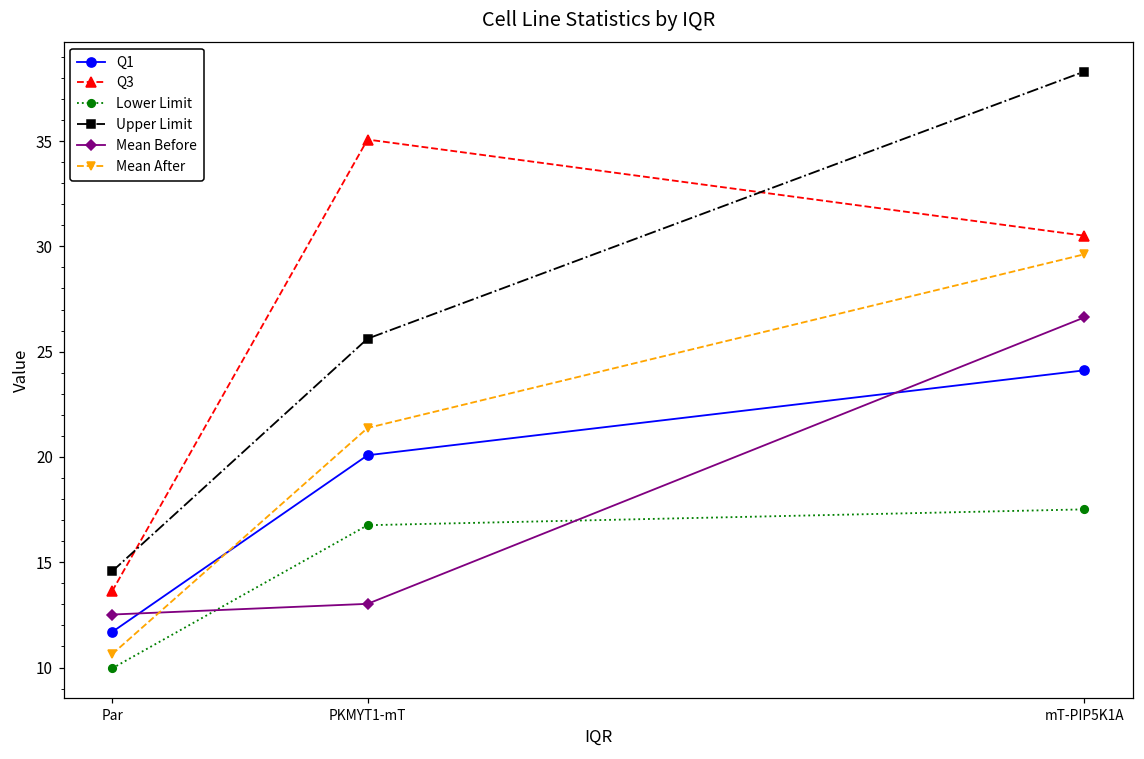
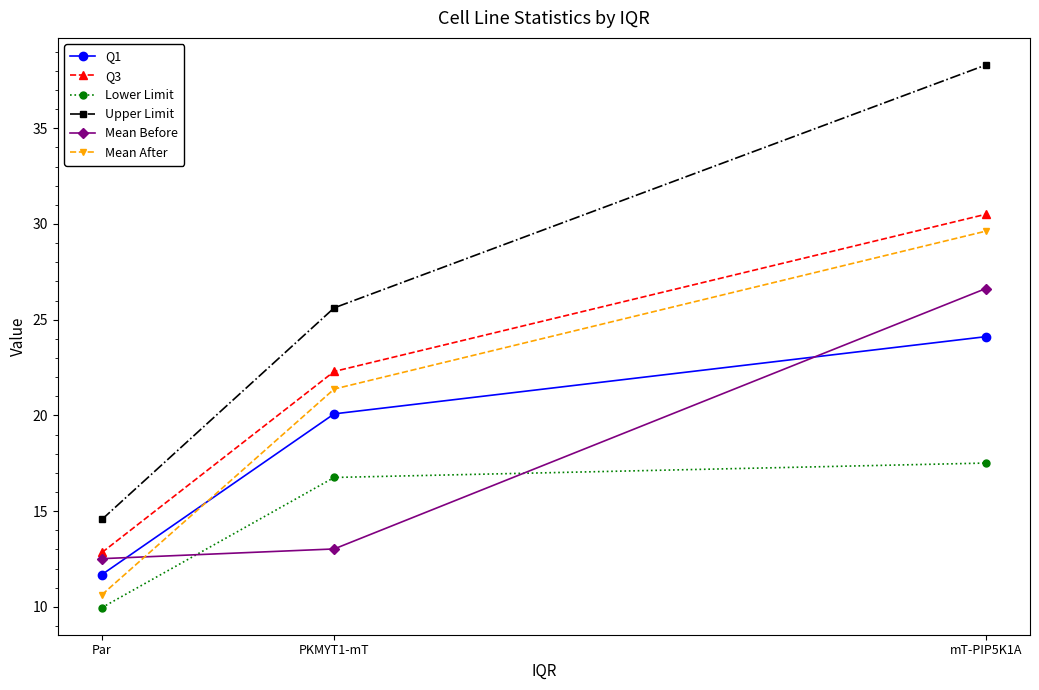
  {
    "Q1": {
      "Par": 11.7,
      "PKMYT1-mT": 20.1,
      "mT-PIP5K1A": 24.1
    },
    "Q3": {
-     "Par": 13.6,
-     "PKMYT1-mT": 35.1,
+     "Par": 12.8,
+     "PKMYT1-mT": 22.3,
      "mT-PIP5K1A": 30.5
    },
    "Lower Limit": {
      "Par": 10.0,
      "PKMYT1-mT": 16.8,
      "mT-PIP5K1A": 17.5
    },
    "Upper Limit": {
      "Par": 14.6,
      "PKMYT1-mT": 25.6,
      "mT-PIP5K1A": 38.3
    },
    "Mean Before": {
      "Par": 12.5,
      "PKMYT1-mT": 13.0,
      "mT-PIP5K1A": 26.6
    },
    "Mean After": {
      "Par": 10.6,
      "PKMYT1-mT": 21.4,
      "mT-PIP5K1A": 29.6
    }
  }
